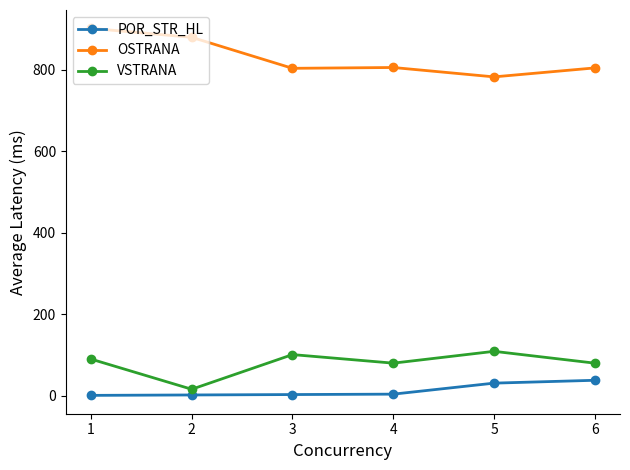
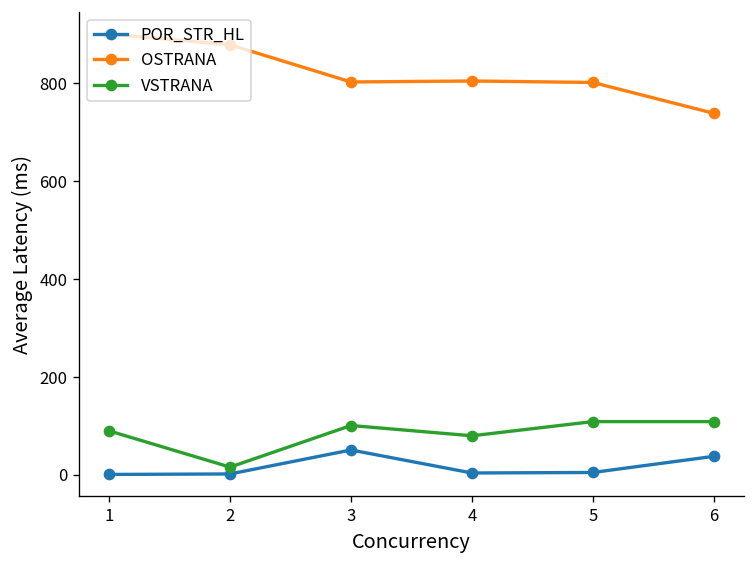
  {
    "POR_STR_HL": {
      "1": 0,
      "2": 0,
-     "3": 0,
+     "3": 50,
      "4": 0,
-     "5": 30,
+     "5": 10,
      "6": 40
    },
    "OSTRANA": {
      "3": 800,
      "4": 810,
-     "5": 780,
-     "6": 800
+     "5": 800,
+     "6": 740
    },
    "VSTRANA": {
      "1": 90,
      "2": 20,
      "3": 100,
      "4": 80,
      "5": 110,
-     "6": 80
+     "6": 110
    }
  }
